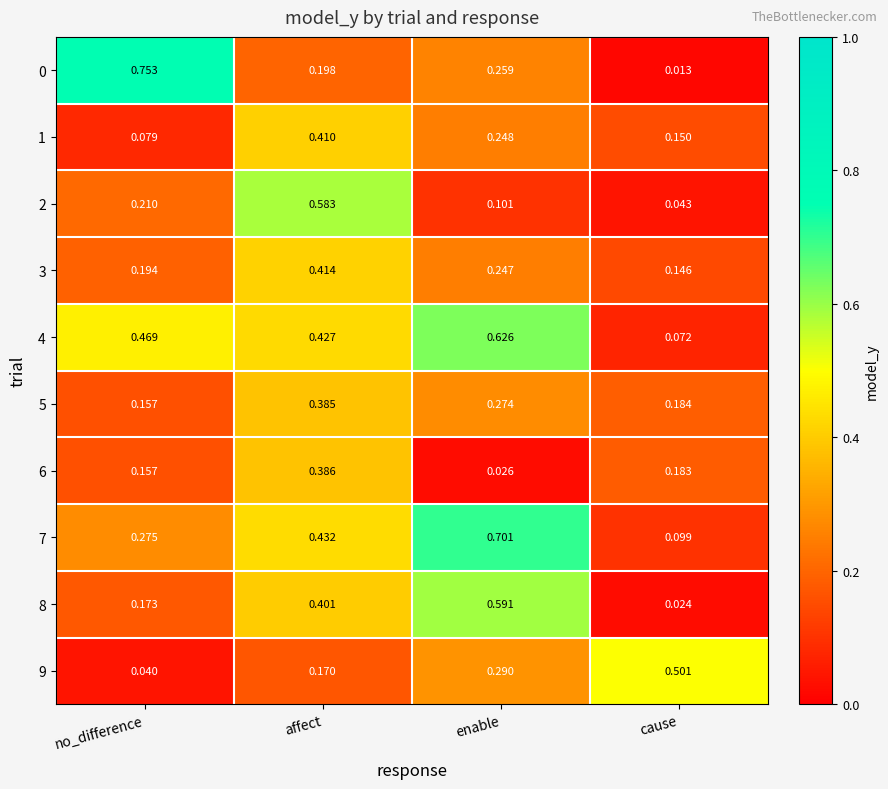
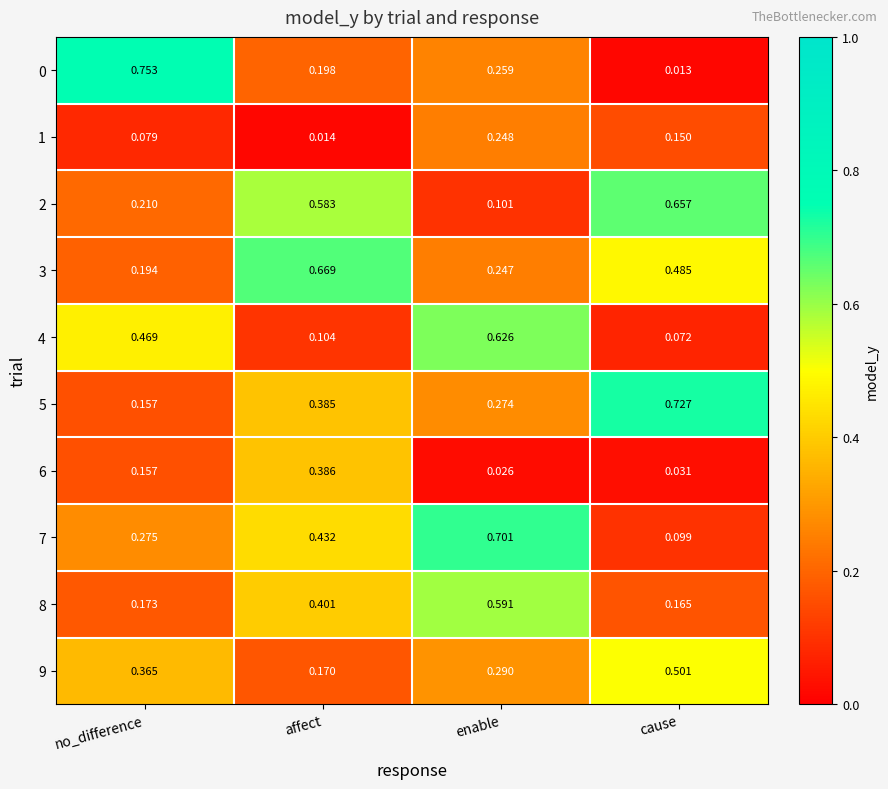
  {
    "0": {
      "no_difference": 0.753,
      "affect": 0.198,
      "enable": 0.259,
      "cause": 0.013
    },
    "1": {
      "no_difference": 0.079,
-     "affect": 0.410,
+     "affect": 0.014,
      "enable": 0.248,
      "cause": 0.150
    },
    "2": {
      "no_difference": 0.210,
      "affect": 0.583,
      "enable": 0.101,
-     "cause": 0.043
+     "cause": 0.657
    },
    "3": {
      "no_difference": 0.194,
-     "affect": 0.414,
+     "affect": 0.669,
      "enable": 0.247,
-     "cause": 0.146
+     "cause": 0.485
    },
    "4": {
      "no_difference": 0.469,
-     "affect": 0.427,
+     "affect": 0.104,
      "enable": 0.626,
      "cause": 0.072
    },
    "5": {
      "no_difference": 0.157,
      "affect": 0.385,
      "enable": 0.274,
-     "cause": 0.184
+     "cause": 0.727
    },
    "6": {
      "no_difference": 0.157,
      "affect": 0.386,
      "enable": 0.026,
-     "cause": 0.183
+     "cause": 0.031
    },
    "7": {
      "no_difference": 0.275,
      "affect": 0.432,
      "enable": 0.701,
      "cause": 0.099
    },
    "8": {
      "no_difference": 0.173,
      "affect": 0.401,
      "enable": 0.591,
-     "cause": 0.024
+     "cause": 0.165
    },
    "9": {
-     "no_difference": 0.040,
+     "no_difference": 0.365,
      "affect": 0.170,
      "enable": 0.290,
      "cause": 0.501
    }
  }
